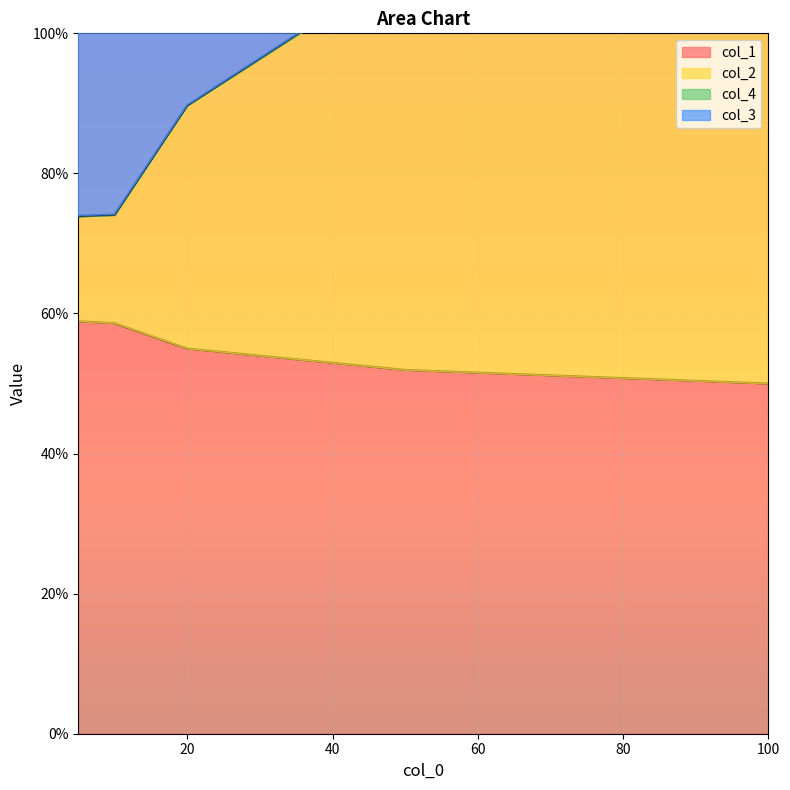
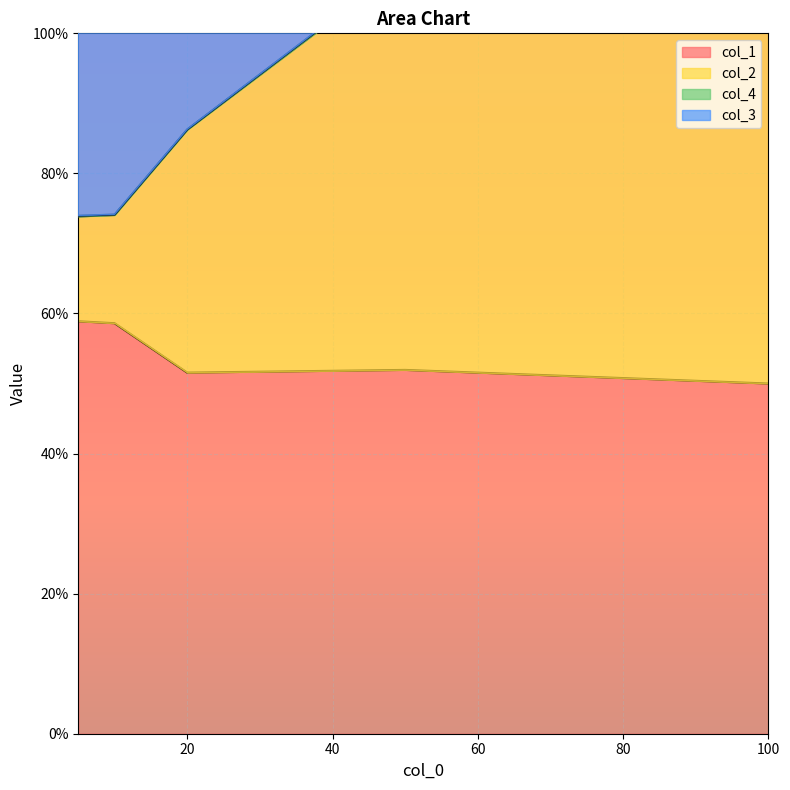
  {
    "col_1": {
-     "20": "55%",
+     "20": "52%",
      "100": "50%"
    }
  }
